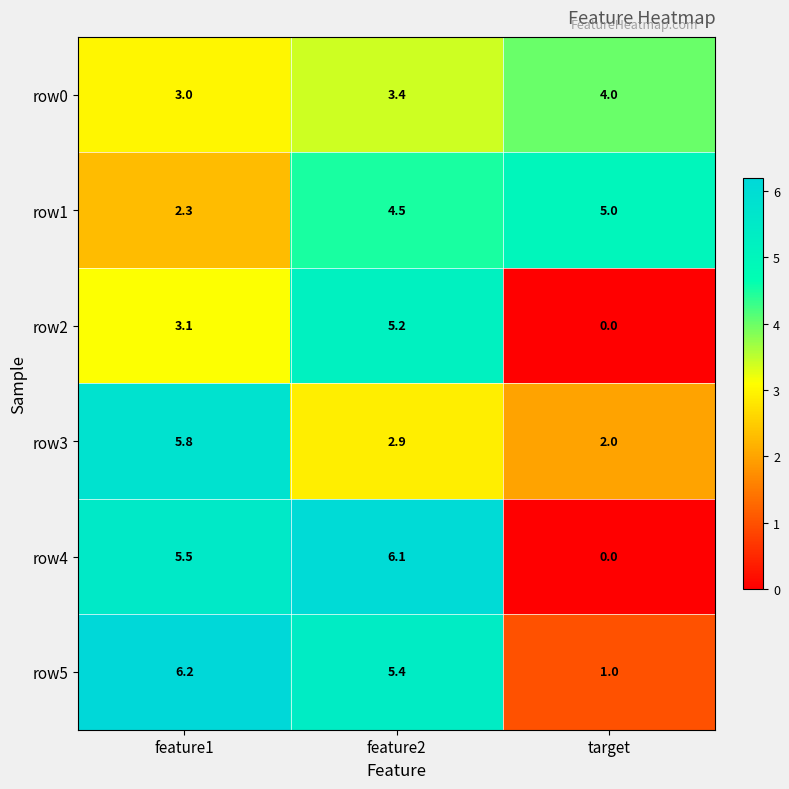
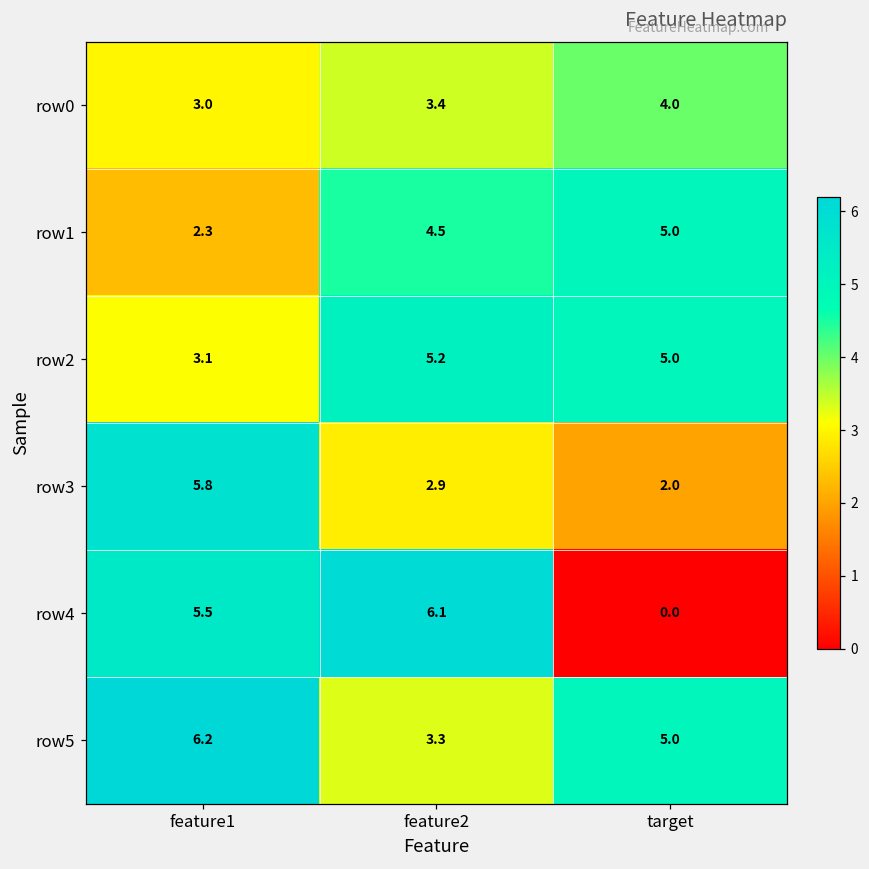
  {
    "row0": {
      "feature1": 3.0,
      "feature2": 3.4,
      "target": 4.0
    },
    "row1": {
      "feature1": 2.3,
      "feature2": 4.5,
      "target": 5.0
    },
    "row2": {
      "feature1": 3.1,
      "feature2": 5.2,
-     "target": 0.0
+     "target": 5.0
    },
    "row3": {
      "feature1": 5.8,
      "feature2": 2.9,
      "target": 2.0
    },
    "row4": {
      "feature1": 5.5,
      "feature2": 6.1,
      "target": 0.0
    },
    "row5": {
      "feature1": 6.2,
-     "feature2": 5.4,
-     "target": 1.0
+     "feature2": 3.3,
+     "target": 5.0
    }
  }
